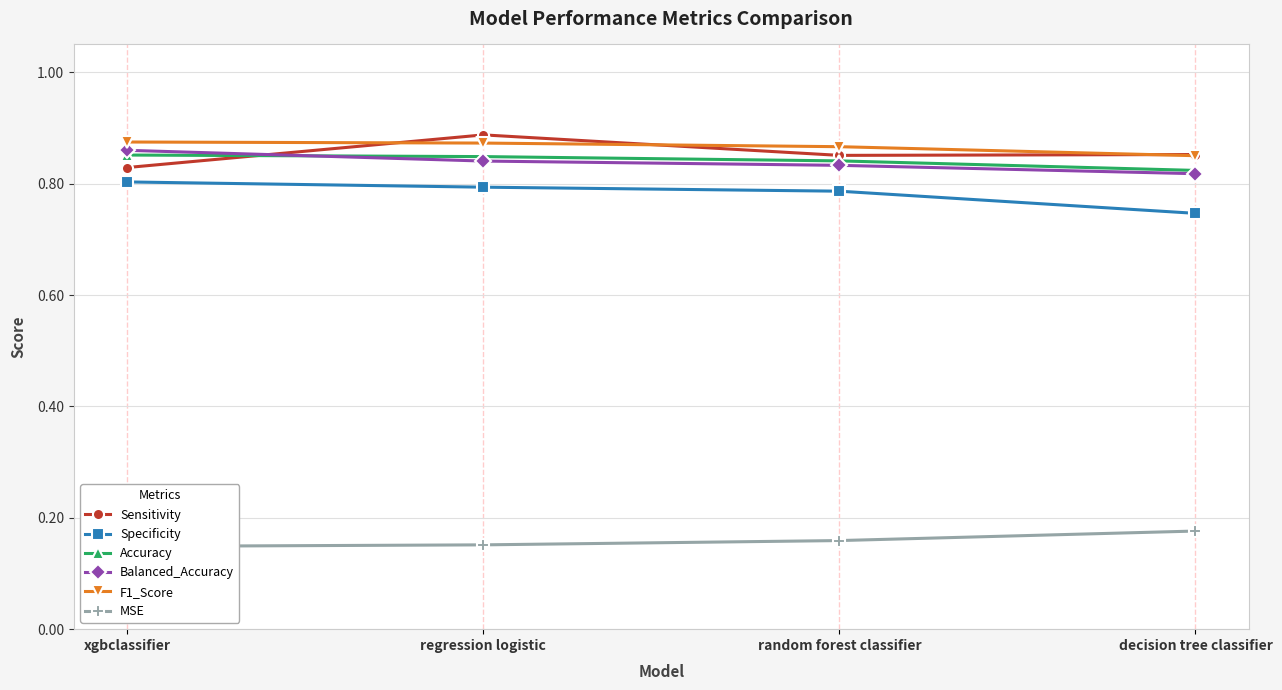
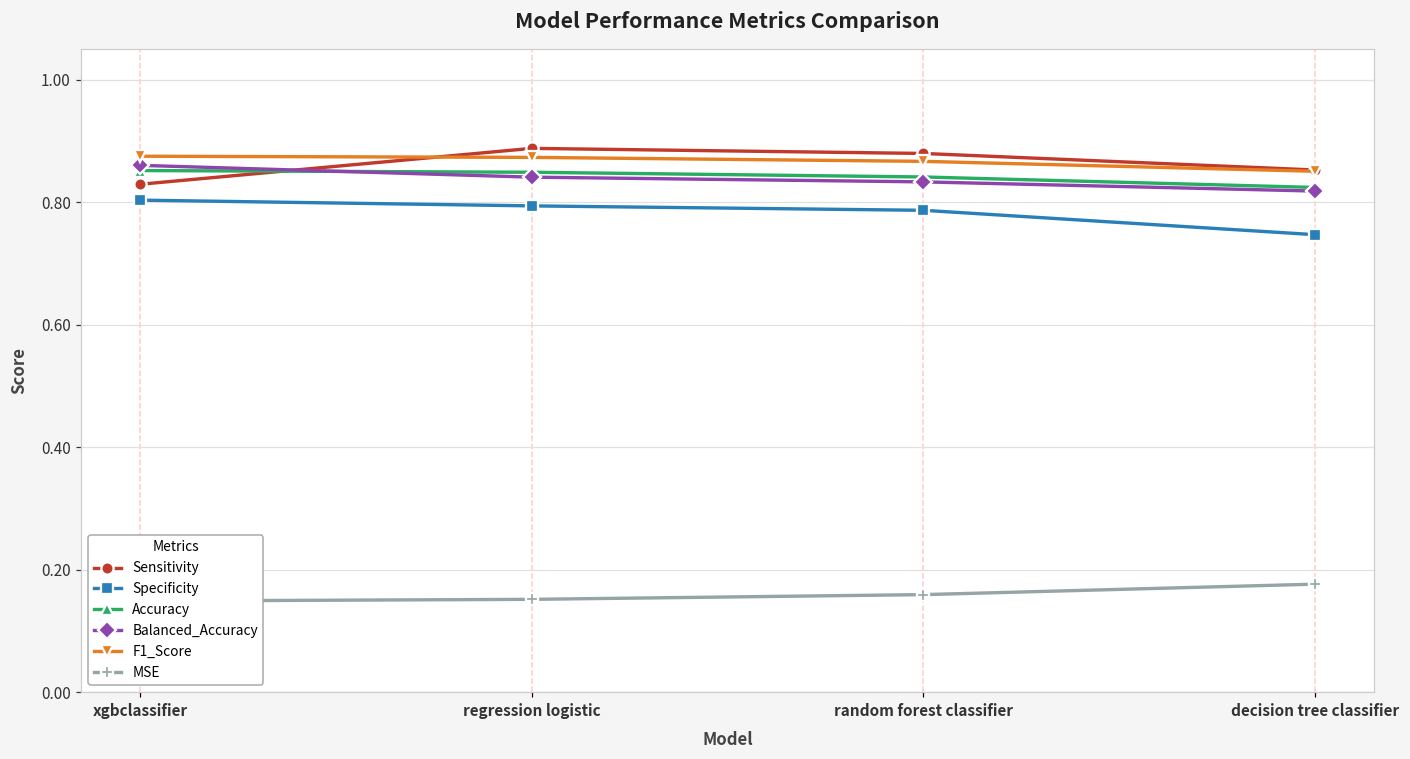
  {
    "Sensitivity": {
      "xgbclassifier": 0.83,
      "regression logistic": 0.89,
-     "random forest classifier": 0.85
+     "random forest classifier": 0.88
    },
    "Specificity": {
      "xgbclassifier": 0.80,
      "regression logistic": 0.79,
      "random forest classifier": 0.79,
      "decision tree classifier": 0.75
    },
    "Accuracy": {
      "xgbclassifier": 0.85,
      "regression logistic": 0.85,
      "random forest classifier": 0.84,
      "decision tree classifier": 0.82
    },
    "Balanced_Accuracy": {
      "xgbclassifier": 0.86,
      "regression logistic": 0.84,
      "random forest classifier": 0.83,
      "decision tree classifier": 0.82
    },
    "F1_Score": {
      "xgbclassifier": 0.87,
      "regression logistic": 0.87,
      "random forest classifier": 0.87
    },
    "MSE": {
      "regression logistic": 0.15,
      "random forest classifier": 0.16,
      "decision tree classifier": 0.18
    }
  }
